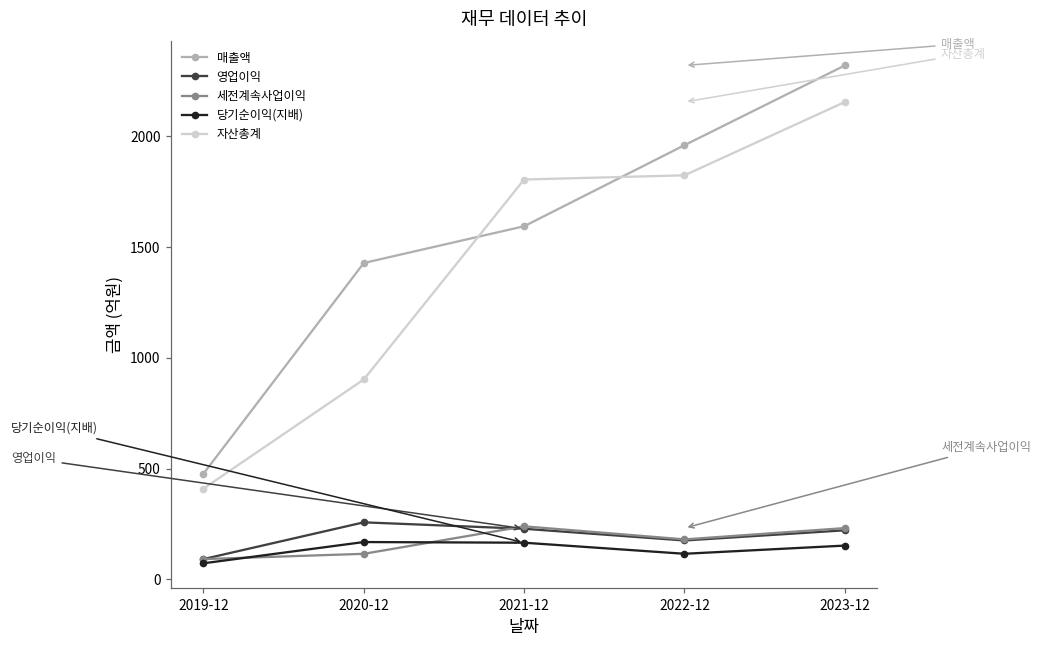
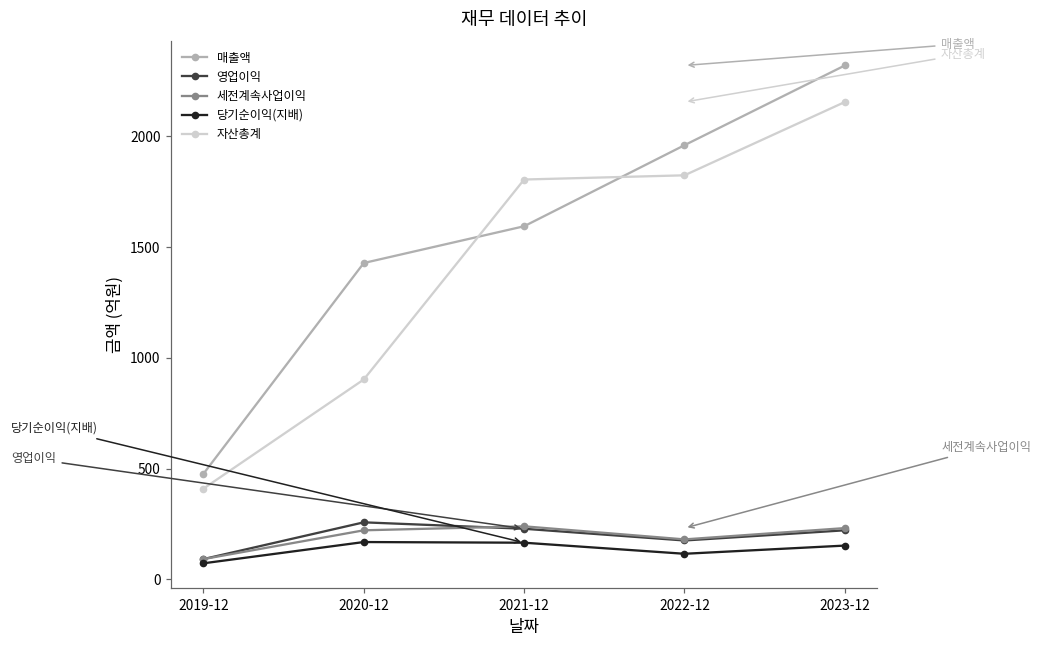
  {
    "세전계속사업이익": {
-     "2020-12": 110
+     "2020-12": 220
    }
  }
